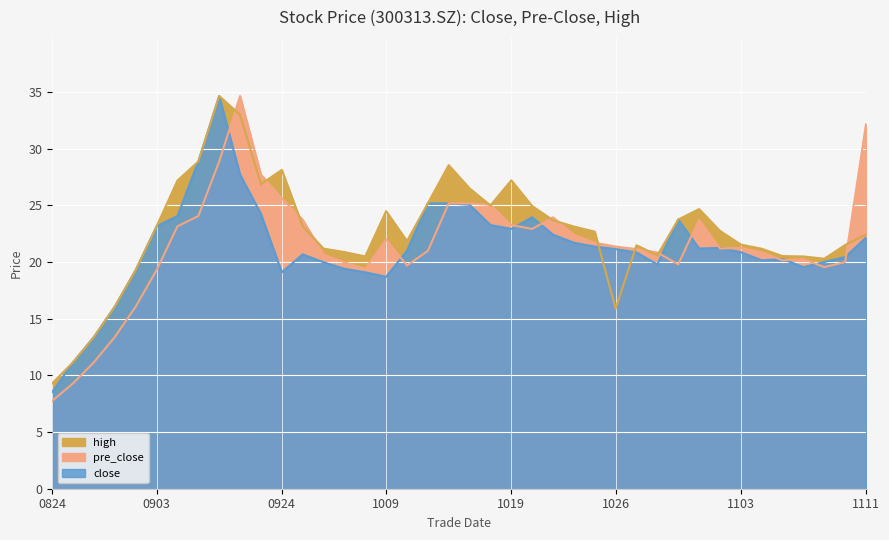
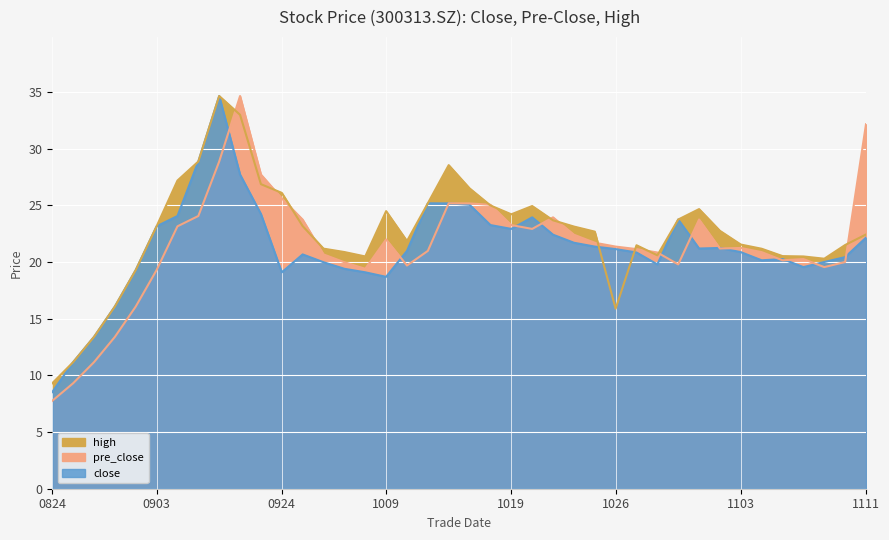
  {
    "high": {
      "0824": 9.3,
-     "0924": 28.1,
+     "0924": 26.1,
      "1009": 24.5,
-     "1019": 27.2,
+     "1019": 24.2,
      "1026": 15.9,
      "1103": 21.6,
      "1111": 22.4
    },
    "pre_close": {
      "0824": 7.8,
      "0903": 19.3,
      "0924": 25.6,
      "1009": 22.0,
      "1019": 23.3,
      "1103": 21.3,
      "1111": 32.2
    },
    "close": {
      "0824": 8.5,
      "0924": 19.1,
      "1009": 18.7,
      "1019": 22.9,
      "1103": 20.9,
      "1111": 22.2
    }
  }
